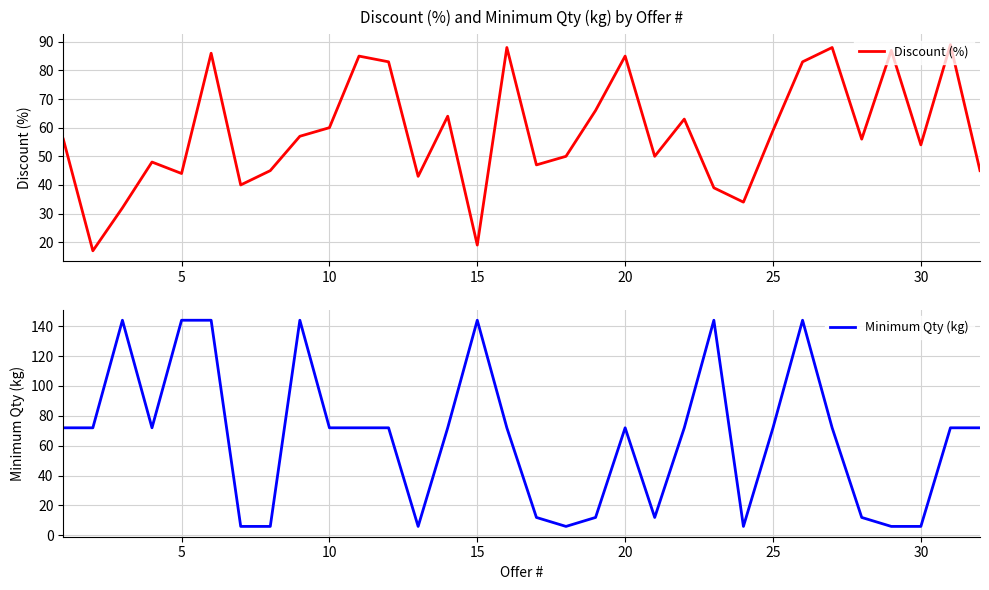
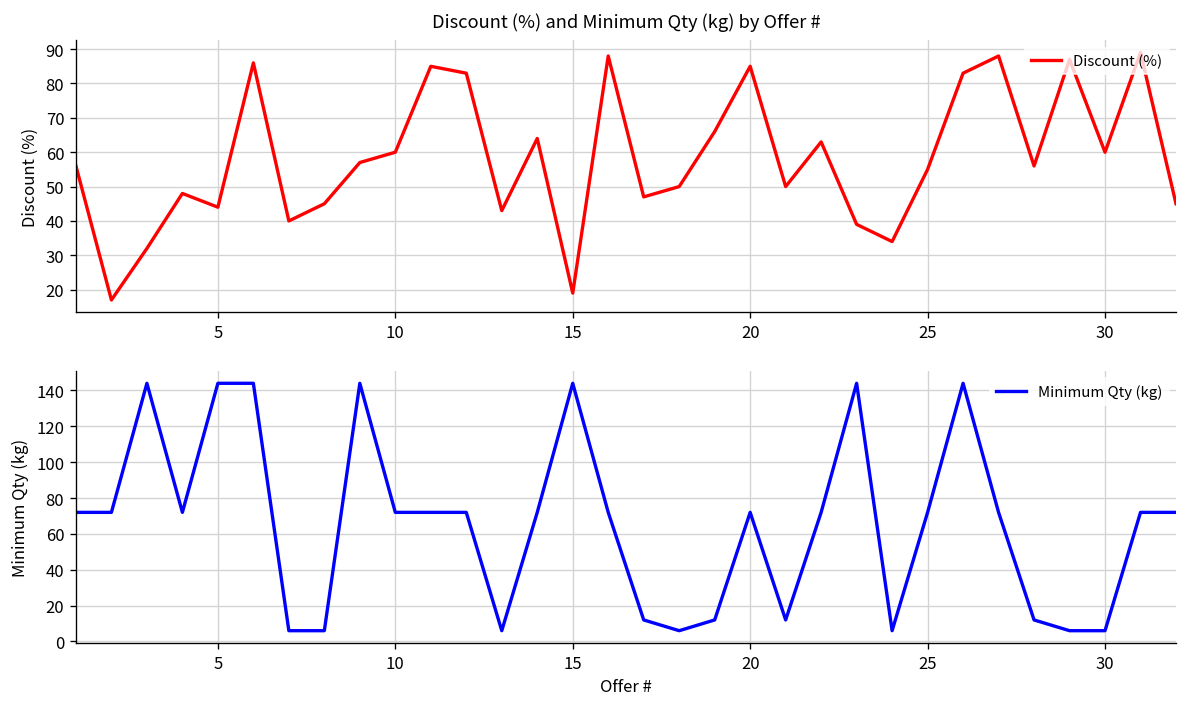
  {
    "Discount (%) and Minimum Qty (kg) by Offer #": {
      "5": 44,
      "10": 60,
      "15": 19,
      "20": 85,
-     "25": 59,
-     "30": 54
+     "25": 55,
+     "30": 60
    }
  }
